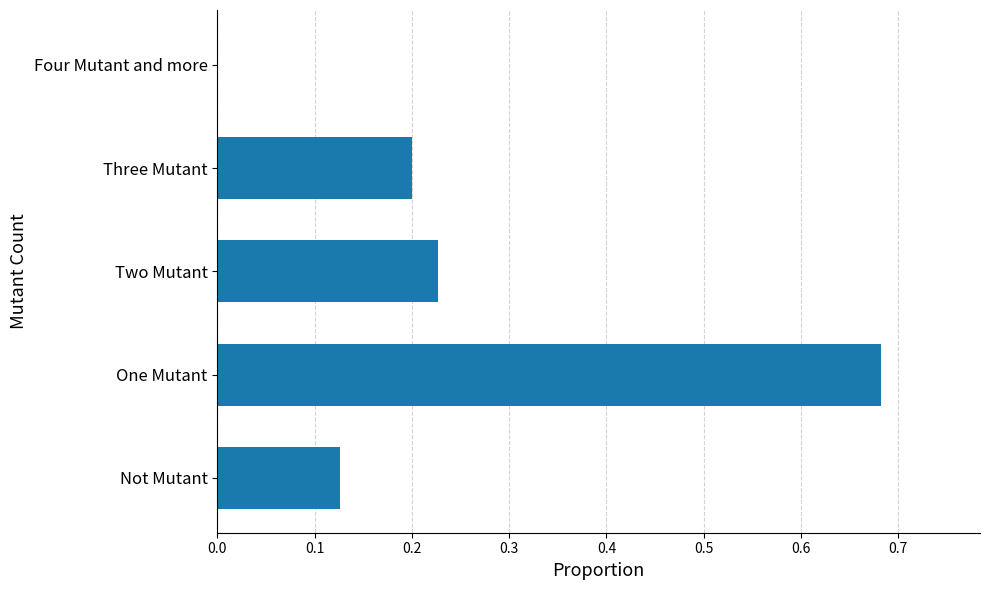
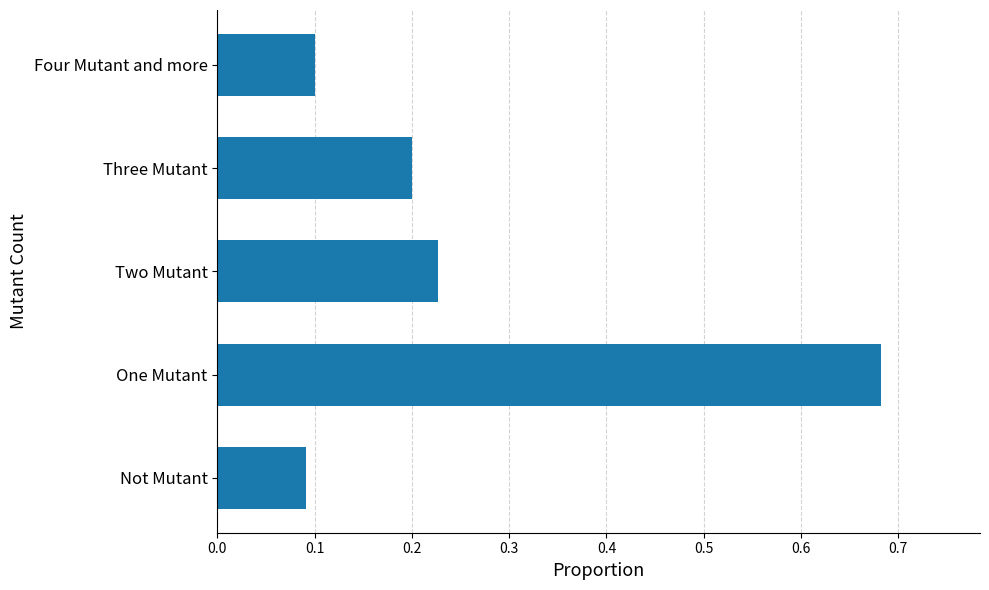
  {
-   "Four Mutant and more": 0.0,
+   "Four Mutant and more": 0.1,
    "Three Mutant": 0.20,
    "Two Mutant": 0.23,
    "One Mutant": 0.68,
-   "Not Mutant": 0.13
+   "Not Mutant": 0.09
  }
